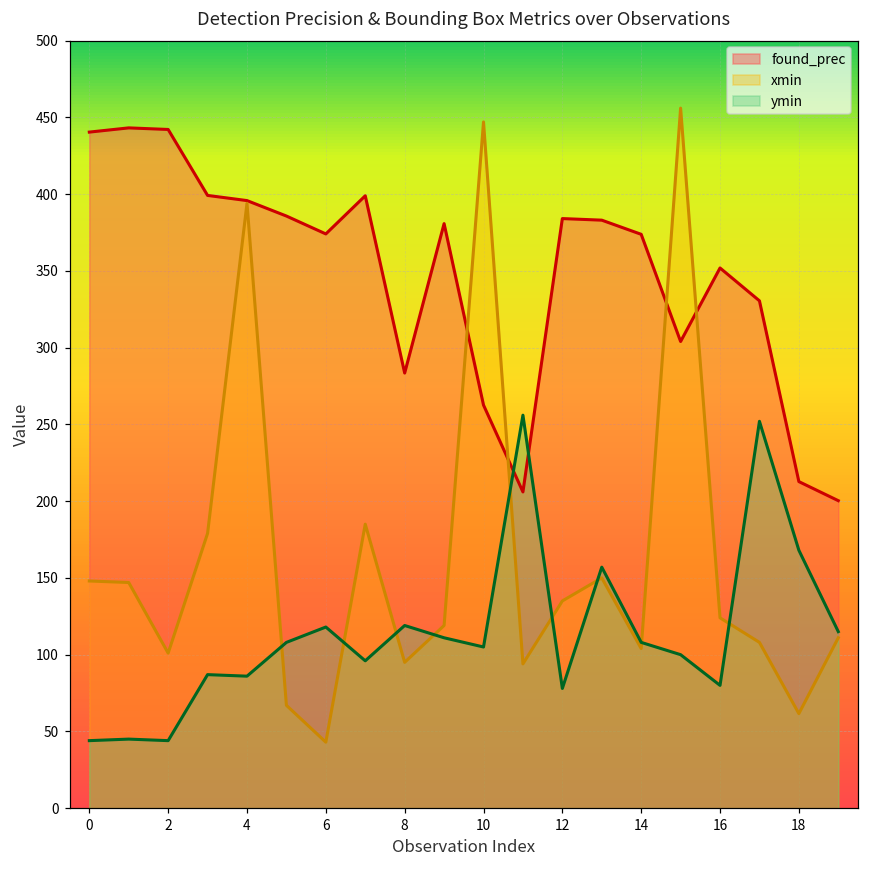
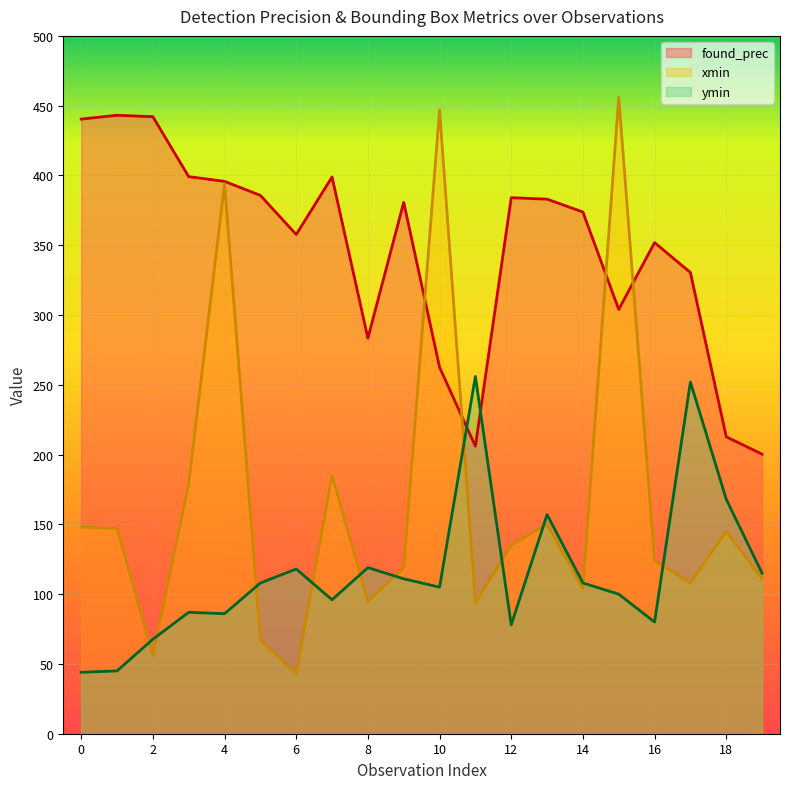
  {
    "found_prec": {
      "0": 440,
      "2": 442,
-     "6": 374,
+     "6": 358,
      "8": 283,
      "10": 263,
      "12": 384,
      "14": 374,
      "16": 352,
      "18": 213
    },
    "xmin": {
      "0": 148,
-     "2": 101,
+     "2": 56,
      "6": 43,
      "8": 95,
      "10": 447,
      "12": 135,
      "14": 104,
      "16": 124,
-     "18": 62
+     "18": 145
    },
    "ymin": {
      "0": 44,
-     "2": 44,
+     "2": 68,
      "4": 86,
      "6": 118,
      "8": 119,
      "10": 105,
      "12": 78,
      "14": 108,
      "16": 80,
      "18": 168
    }
  }
